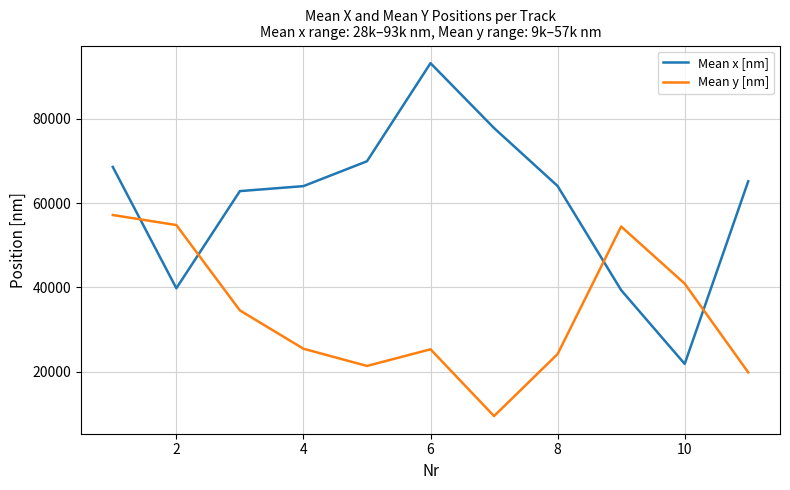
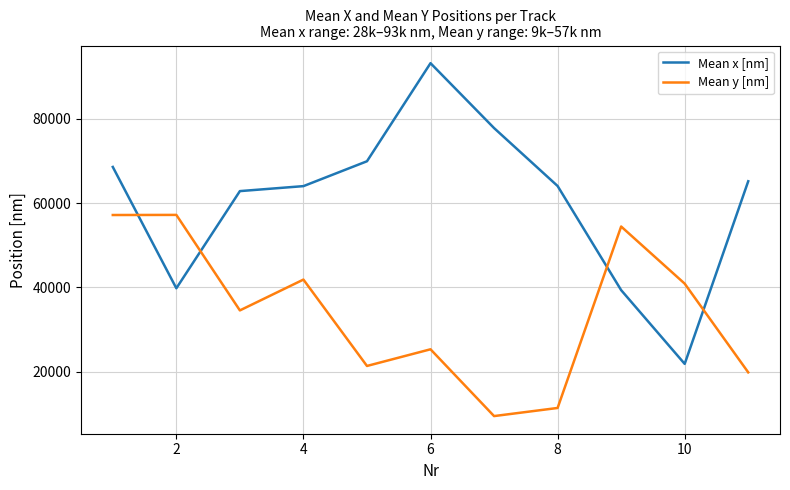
  {
    "Mean x [nm]": {
      "2": 40000,
      "4": 64000,
      "6": 93000,
      "8": 64000,
      "10": 22000
    },
    "Mean y [nm]": {
-     "2": 55000,
-     "4": 25000,
+     "2": 57000,
+     "4": 42000,
      "6": 25000,
-     "8": 24000,
+     "8": 11000,
      "10": 41000
    }
  }
